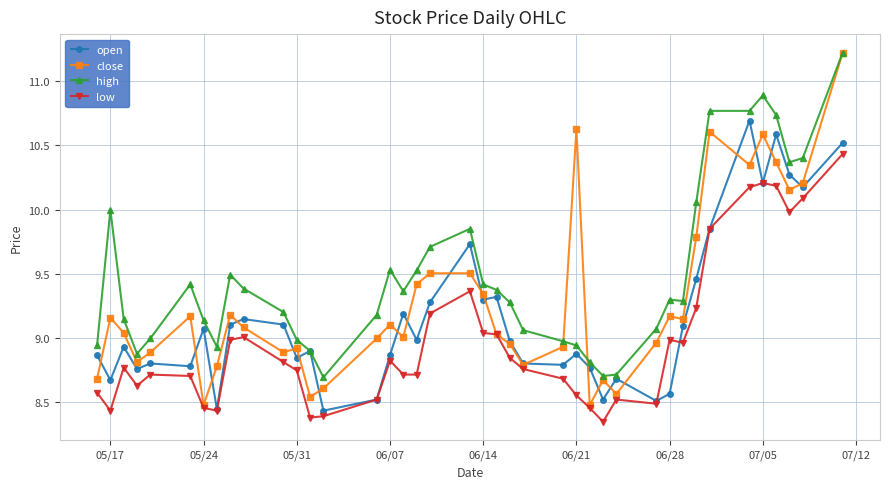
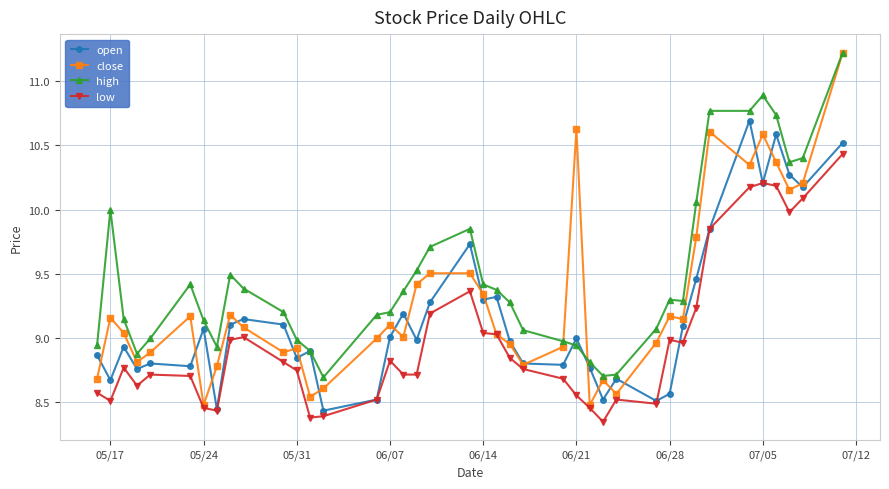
  {
    "open": {
      "05/17": 8.67,
      "05/24": 9.07,
      "05/31": 8.84,
-     "06/07": 8.87,
+     "06/07": 9.01,
      "06/14": 9.30,
-     "06/21": 8.88,
+     "06/21": 9.00,
      "06/28": 8.57
    },
    "close": {
      "05/17": 9.16,
      "05/24": 8.48,
      "05/31": 8.92,
      "06/07": 9.10,
      "06/14": 9.34,
      "06/21": 10.63,
      "06/28": 9.17,
      "07/05": 10.59
    },
    "high": {
      "05/17": 10.00,
      "05/24": 9.14,
      "05/31": 8.98,
-     "06/07": 9.53,
+     "06/07": 9.20,
      "06/14": 9.42,
      "06/21": 8.94,
      "06/28": 9.30,
      "07/05": 10.89
    },
    "low": {
-     "05/17": 8.43,
+     "05/17": 8.51,
      "05/24": 8.46,
      "05/31": 8.75,
      "06/07": 8.82,
      "06/14": 9.04,
      "06/21": 8.55,
      "06/28": 8.98
    }
  }
